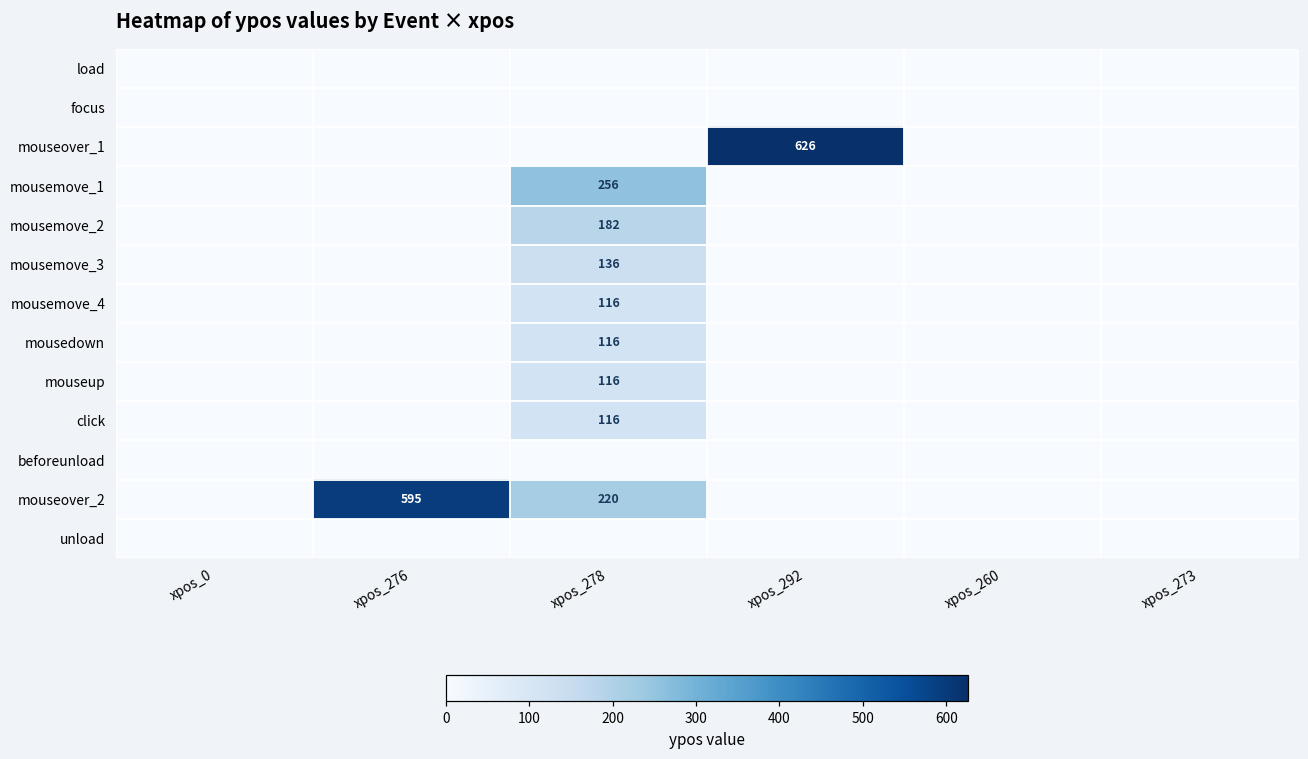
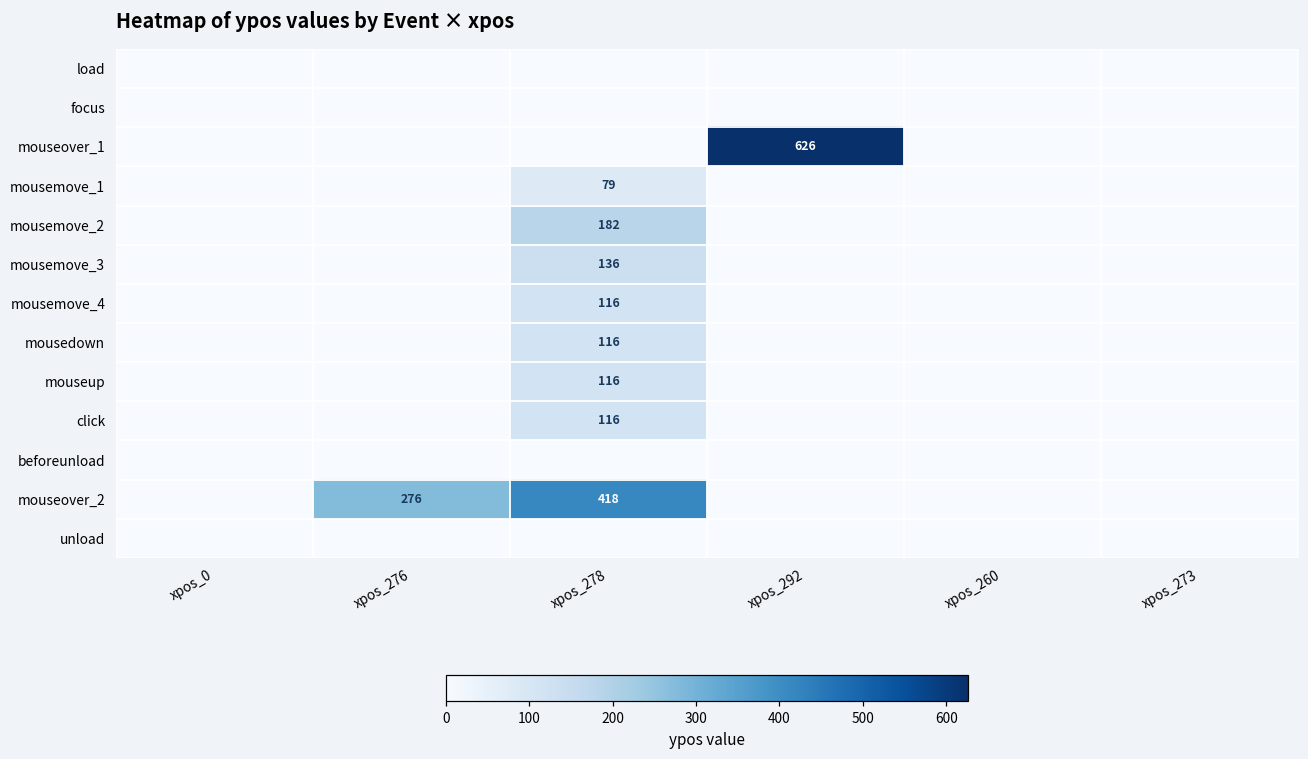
  {
    "mouseover_1": {
      "xpos_292": 626
    },
    "mousemove_1": {
-     "xpos_278": 256
+     "xpos_278": 79
    },
    "mousemove_2": {
      "xpos_278": 182
    },
    "mousemove_3": {
      "xpos_278": 136
    },
    "mousemove_4": {
      "xpos_278": 116
    },
    "mousedown": {
      "xpos_278": 116
    },
    "mouseup": {
      "xpos_278": 116
    },
    "click": {
      "xpos_278": 116
    },
    "mouseover_2": {
-     "xpos_276": 595,
-     "xpos_278": 220
+     "xpos_276": 276,
+     "xpos_278": 418
    }
  }
